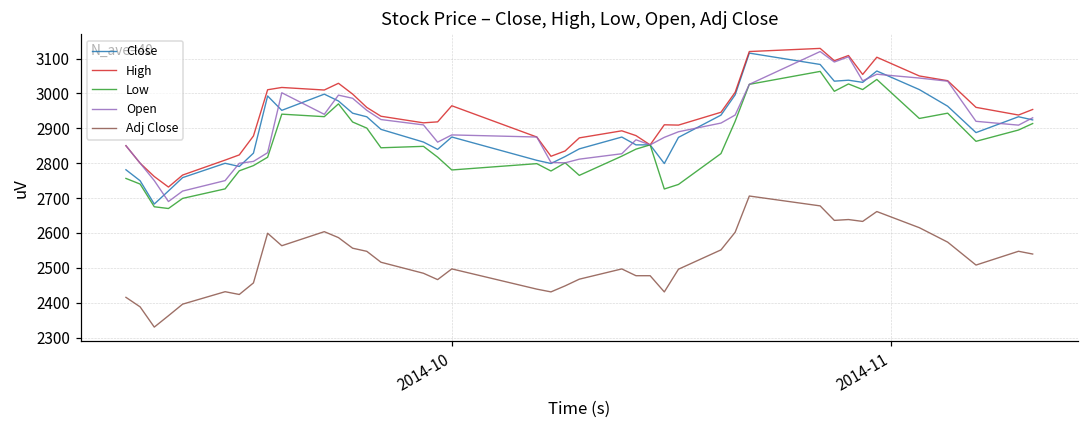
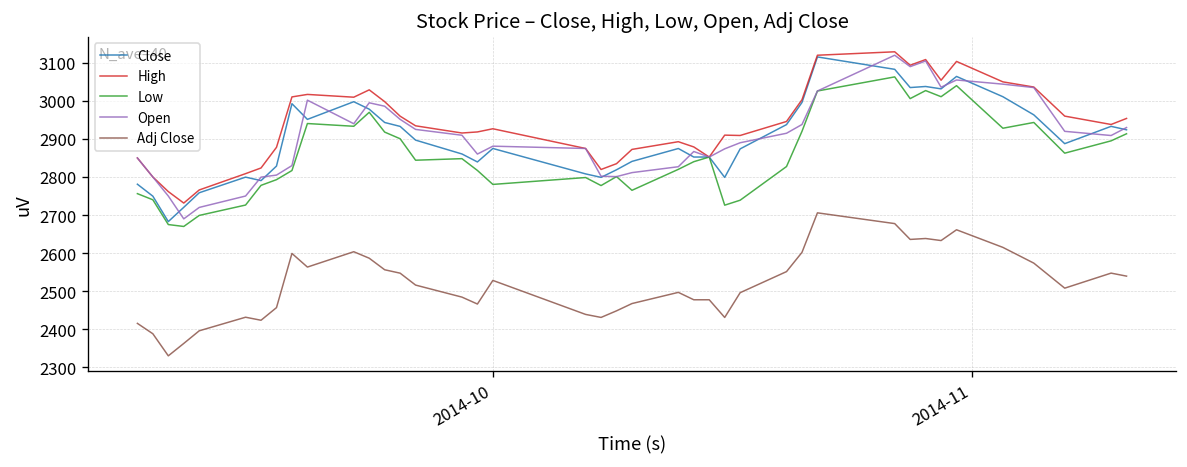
  {
    "High": {
-     "2014-10": 2960
+     "2014-10": 2930
    },
    "Low": {
      "2014-10": 2780
    },
    "Adj Close": {
-     "2014-10": 2500
+     "2014-10": 2530
    }
  }
